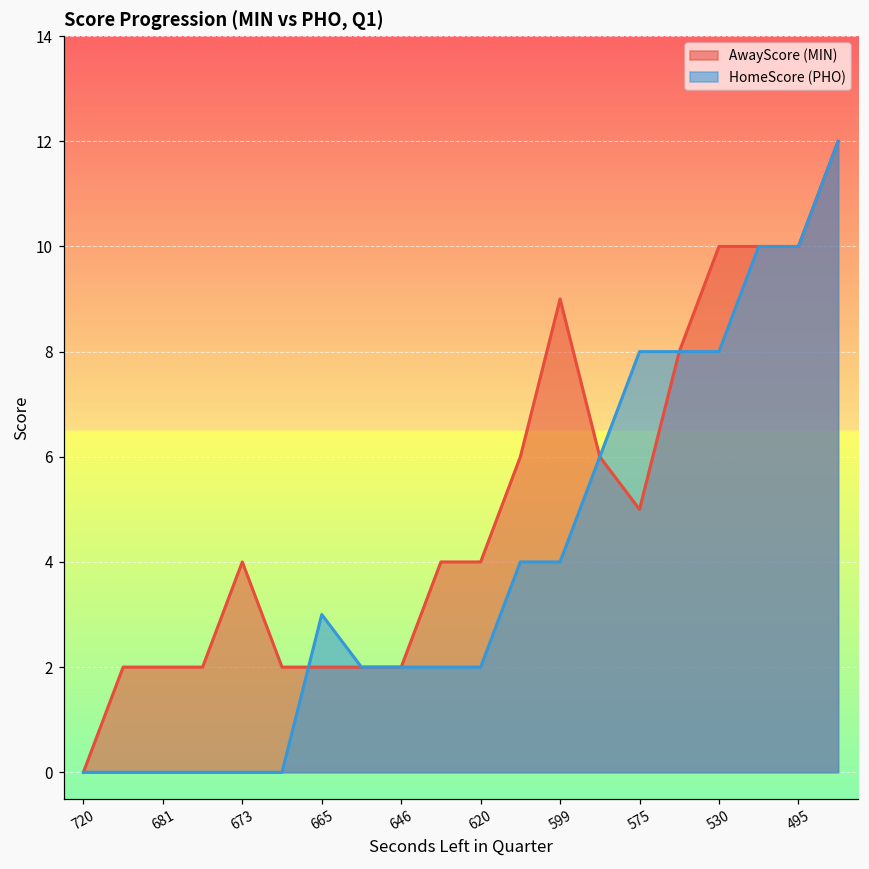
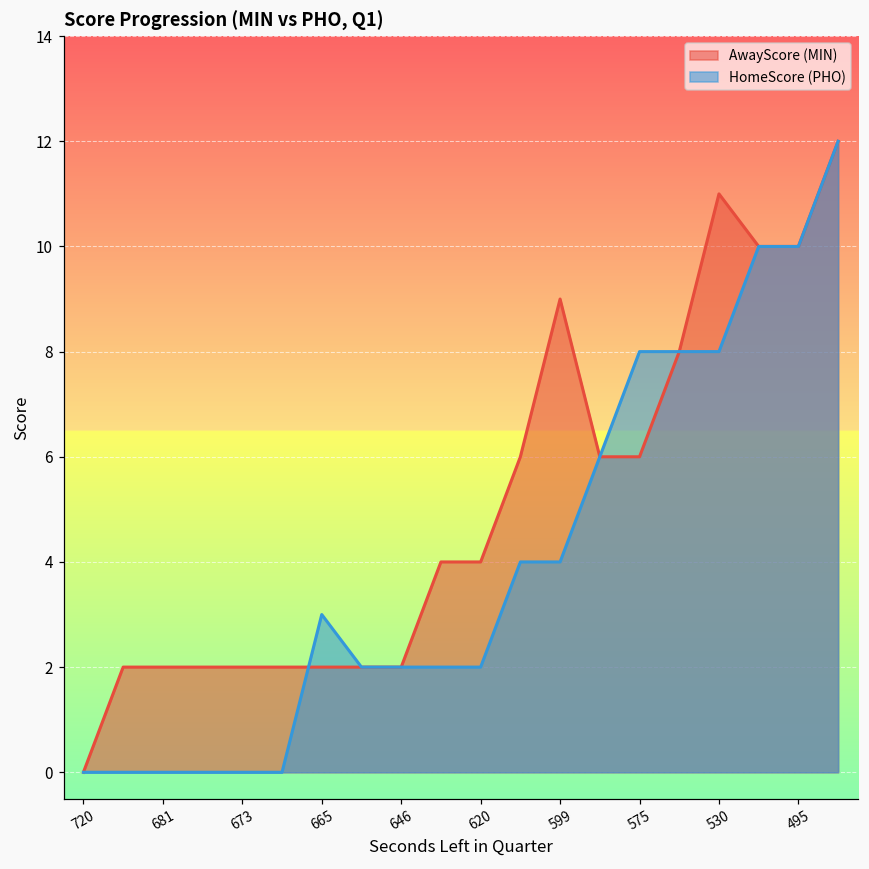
  {
    "AwayScore (MIN)": {
      "681": 2,
-     "673": 4,
+     "673": 2,
      "665": 2,
      "620": 4,
      "599": 9,
-     "575": 5,
-     "530": 10
+     "575": 6,
+     "530": 11
    },
    "HomeScore (PHO)": {
      "681": 0,
      "673": 0,
      "665": 3,
      "620": 2,
      "599": 4,
      "575": 8,
      "530": 8
    }
  }
